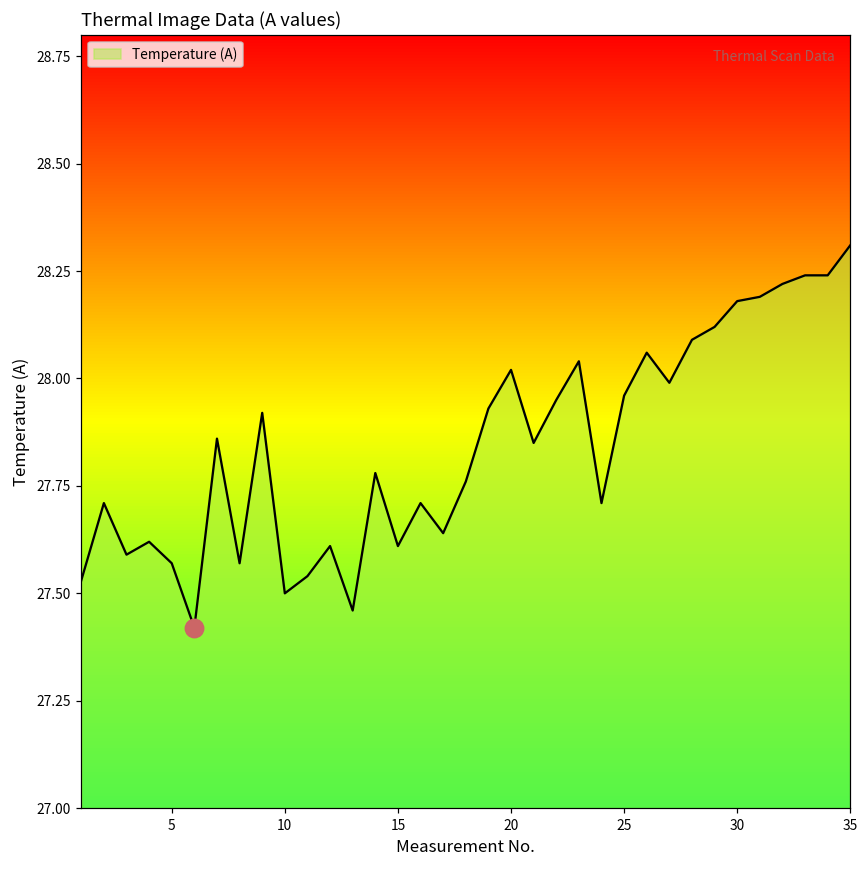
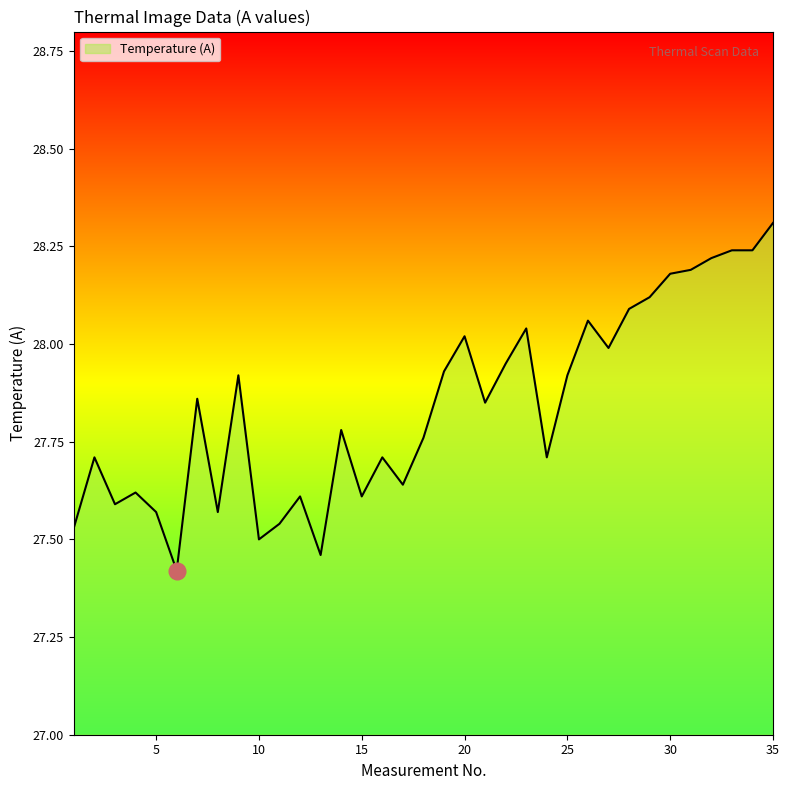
  {
    "Temperature (A)": {
      "5": 27.57,
      "10": 27.50,
      "15": 27.61,
      "20": 28.02,
-     "25": 27.96,
+     "25": 27.92,
      "30": 28.18,
      "35": 28.31
    }
  }
